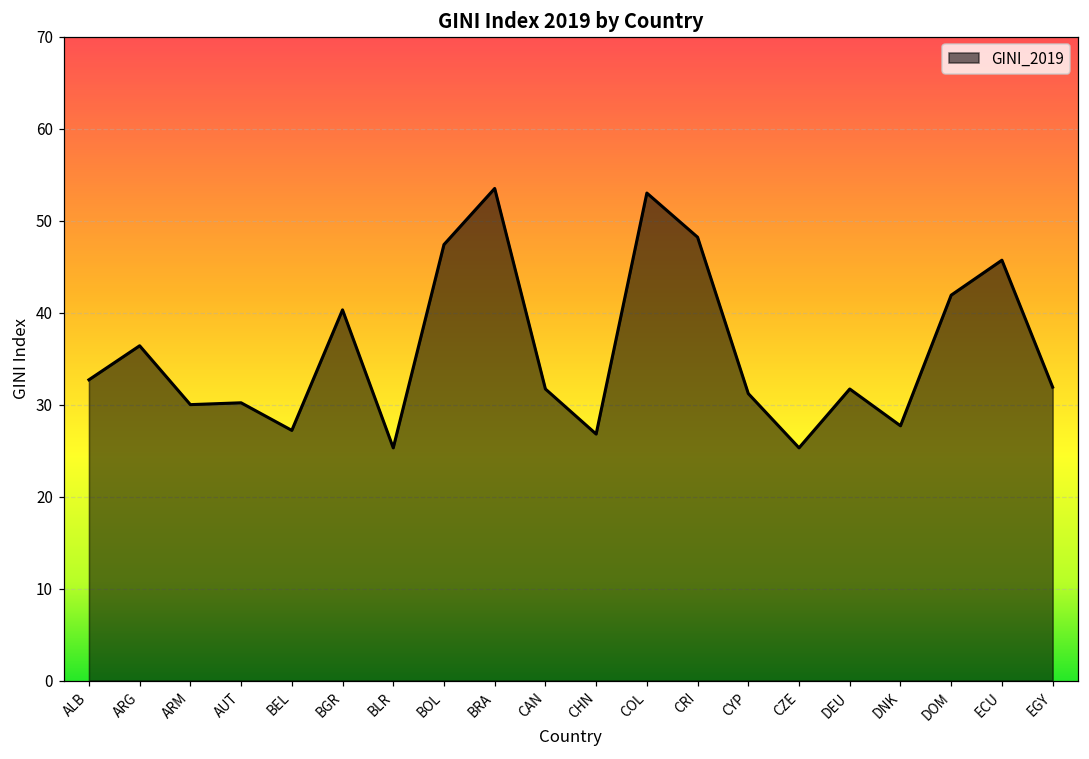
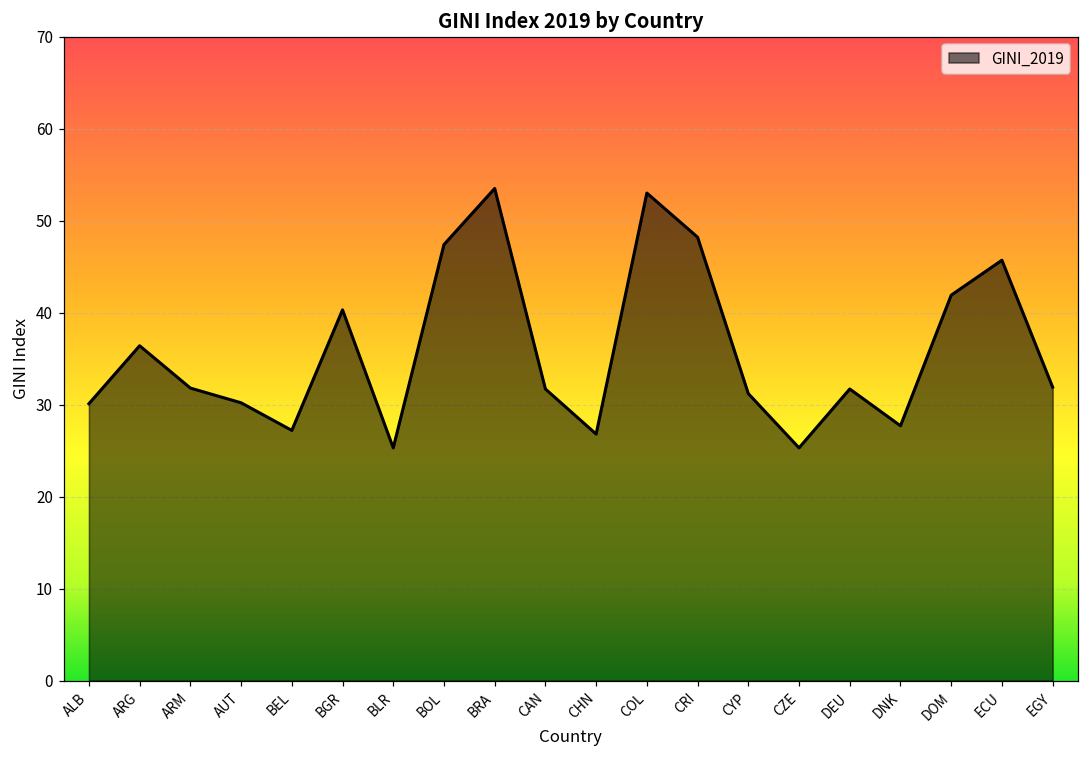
  {
-   "ALB": 33,
+   "ALB": 30,
    "ARG": 36,
-   "ARM": 30,
+   "ARM": 32,
    "AUT": 30,
    "BEL": 27,
    "BGR": 40,
    "BLR": 25,
    "BOL": 47,
    "BRA": 54,
    "CAN": 32,
    "CHN": 27,
    "COL": 53,
    "CRI": 48,
    "CYP": 31,
    "CZE": 25,
    "DEU": 32,
    "DNK": 28,
    "DOM": 42,
    "ECU": 46,
    "EGY": 32
  }
